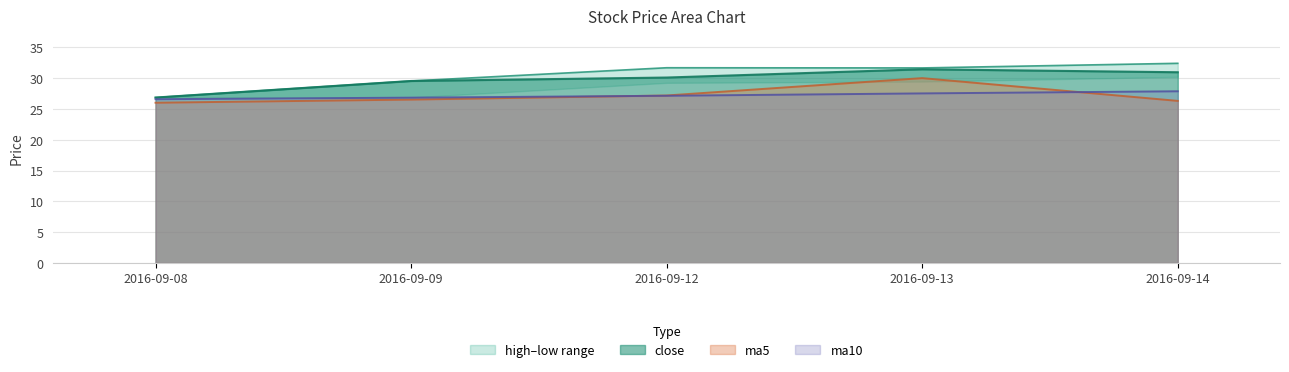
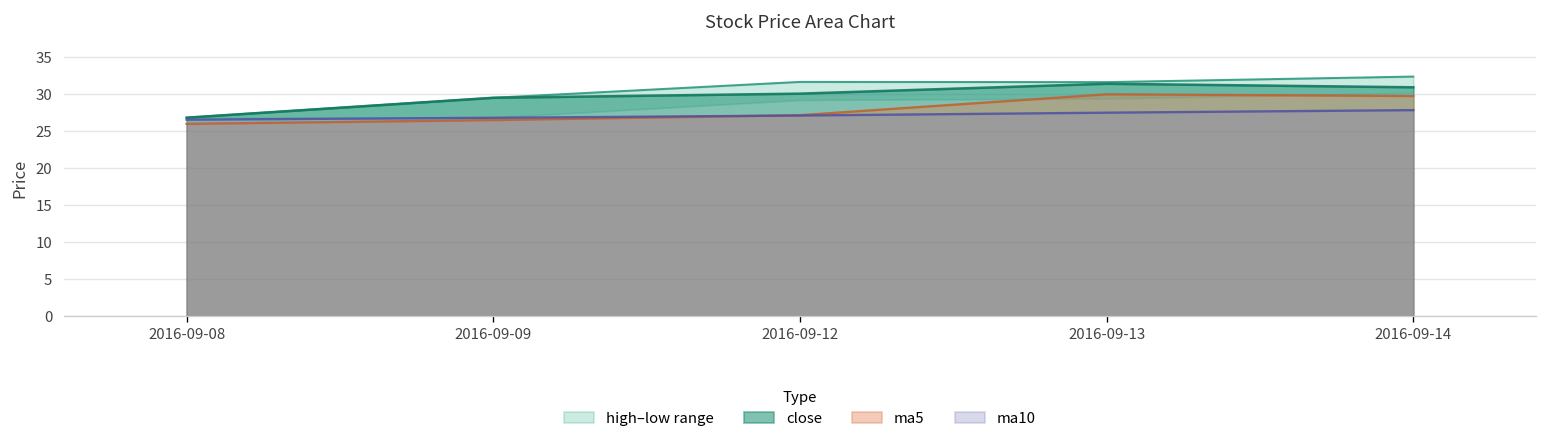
  {
    "ma5": {
      "2016-09-08": 26,
      "2016-09-13": 30,
-     "2016-09-14": 26
+     "2016-09-14": 30
    }
  }
